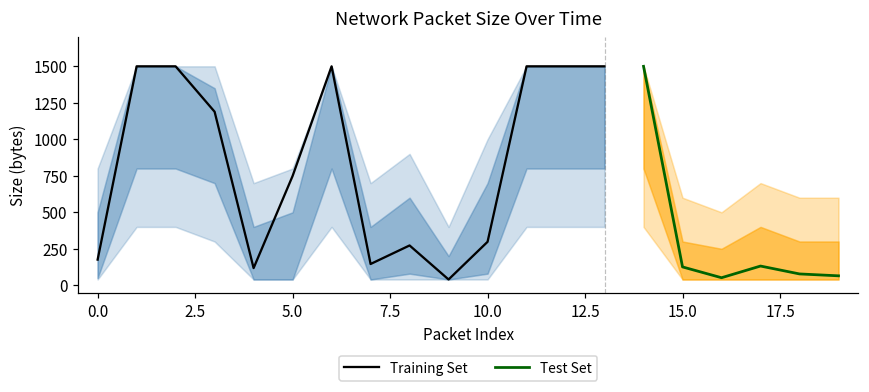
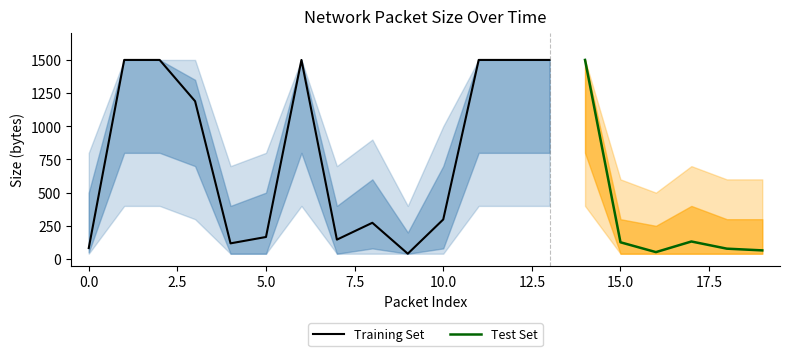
  {
    "Training Set": {
-     "0.0": 180,
-     "5.0": 750,
+     "0.0": 80,
+     "5.0": 170,
      "10.0": 300
    },
    "Test Set": {
      "15.0": 130
    }
  }
